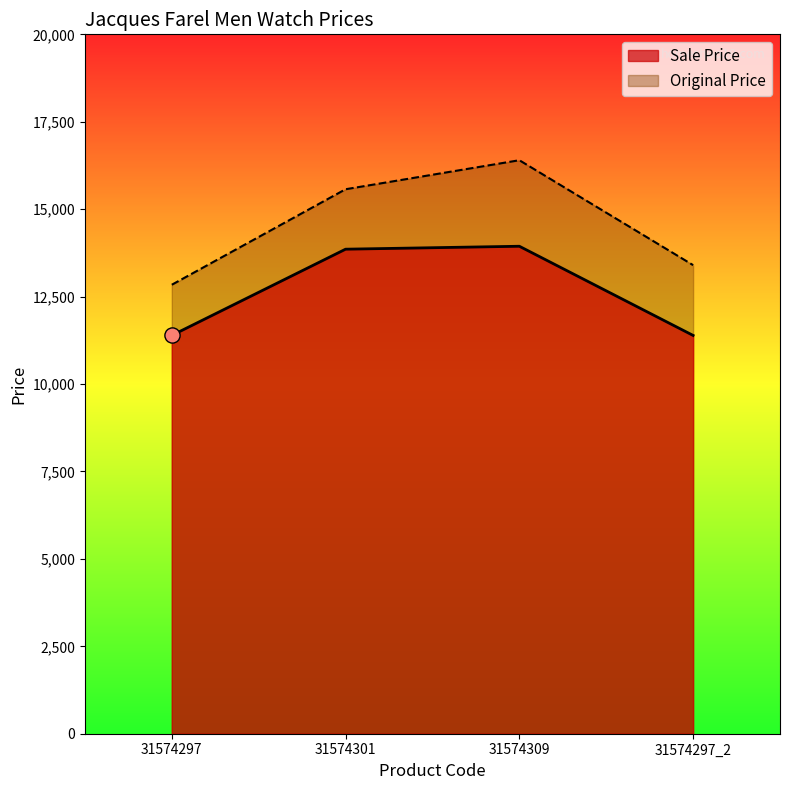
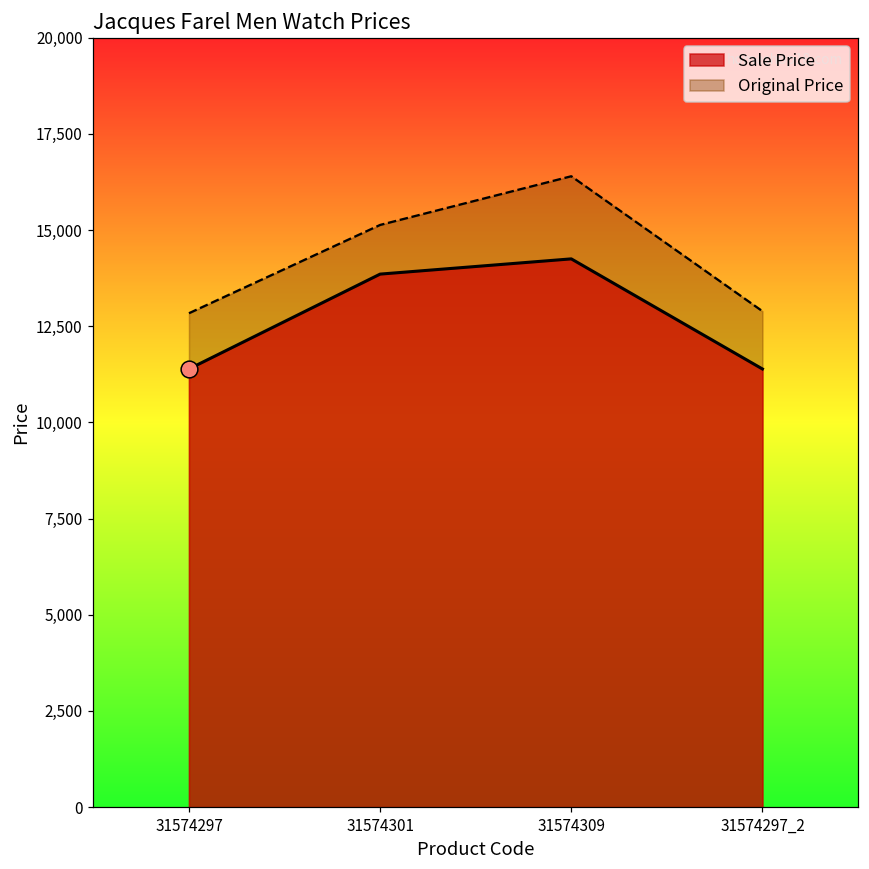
  {
    "Sale Price": {
      "31574301": "13,900",
-     "31574309": "13,900",
+     "31574309": "14,300",
      "31574297_2": "11,400"
    },
    "Original Price": {
      "31574297": "12,800",
-     "31574301": "15,600",
+     "31574301": "15,100",
      "31574309": "16,400",
-     "31574297_2": "13,400"
+     "31574297_2": "12,900"
    }
  }
